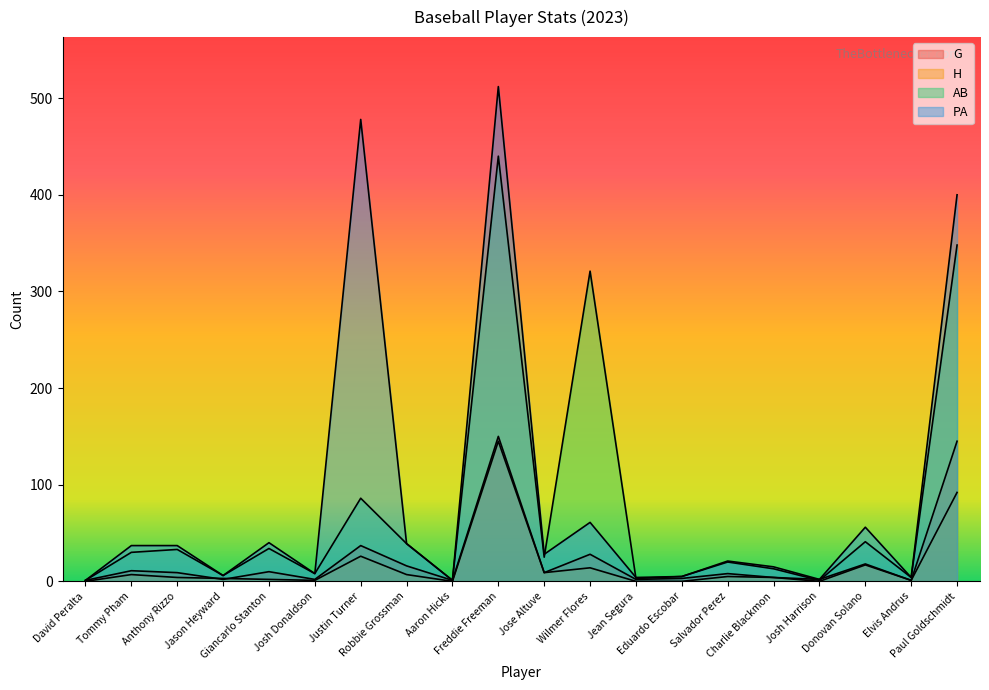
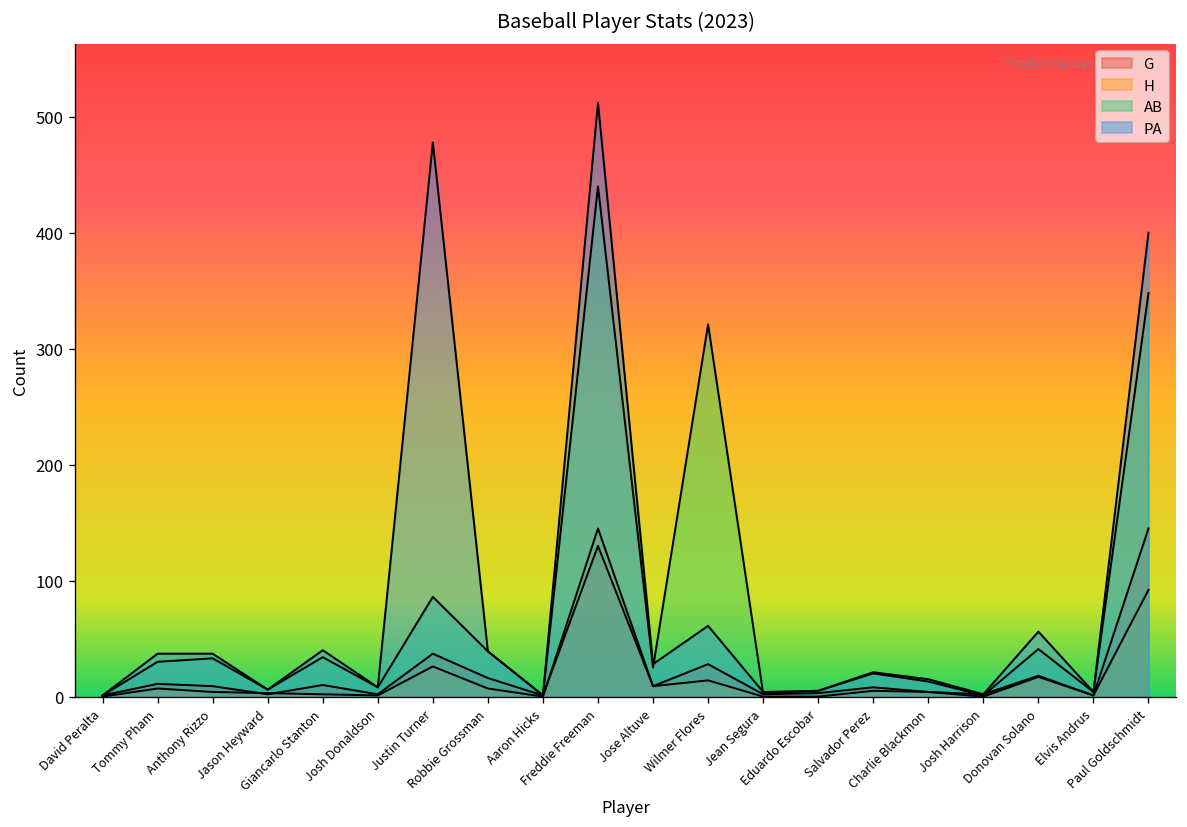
  {
    "G": {
      "Tommy Pham": 10,
      "Anthony Rizzo": 10,
      "Giancarlo Stanton": 10,
      "Justin Turner": 40,
      "Robbie Grossman": 20,
-     "Freddie Freeman": 150,
+     "Freddie Freeman": 130,
      "Wilmer Flores": 30,
      "Salvador Perez": 10,
      "Paul Goldschmidt": 150
    },
    "H": {
      "Tommy Pham": 10,
      "Anthony Rizzo": 0,
      "Giancarlo Stanton": 0,
      "Justin Turner": 30,
      "Robbie Grossman": 10,
      "Freddie Freeman": 150,
      "Wilmer Flores": 10,
      "Eduardo Escobar": 0,
      "Salvador Perez": 10,
      "Paul Goldschmidt": 90
    },
    "AB": {
      "Tommy Pham": 30,
      "Anthony Rizzo": 30,
      "Giancarlo Stanton": 30,
      "Justin Turner": 90,
      "Freddie Freeman": 440,
      "Jose Altuve": 30,
      "Wilmer Flores": 320,
      "Donovan Solano": 40,
      "Paul Goldschmidt": 350
    },
    "PA": {
      "Tommy Pham": 40,
      "Anthony Rizzo": 40,
      "Giancarlo Stanton": 40,
      "Justin Turner": 480,
      "Freddie Freeman": 510,
      "Jose Altuve": 30,
      "Wilmer Flores": 60,
      "Donovan Solano": 60,
      "Paul Goldschmidt": 400
    }
  }
